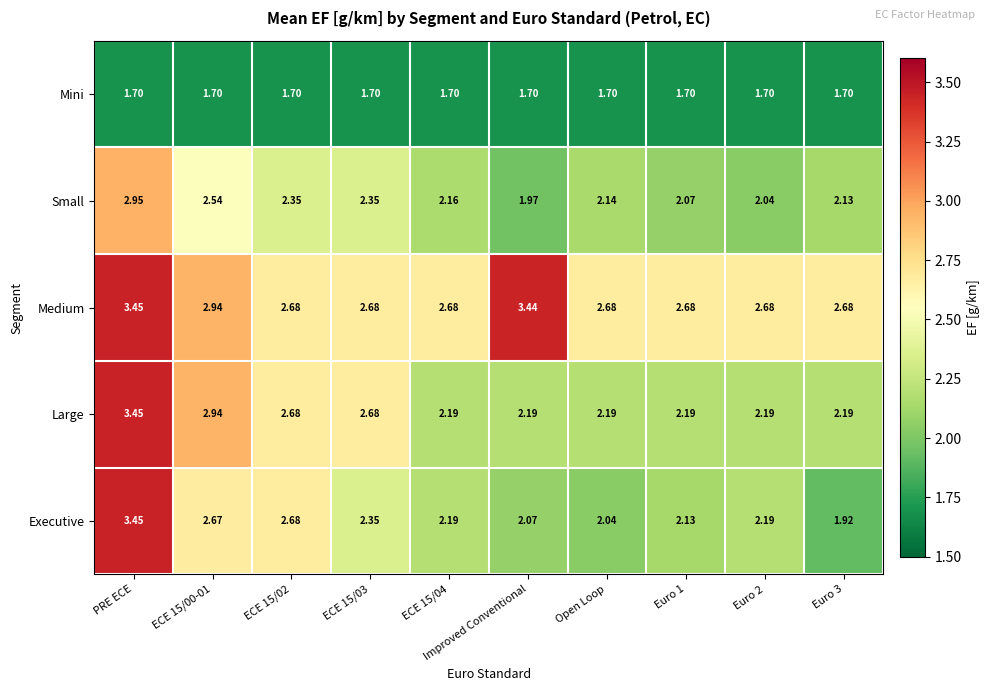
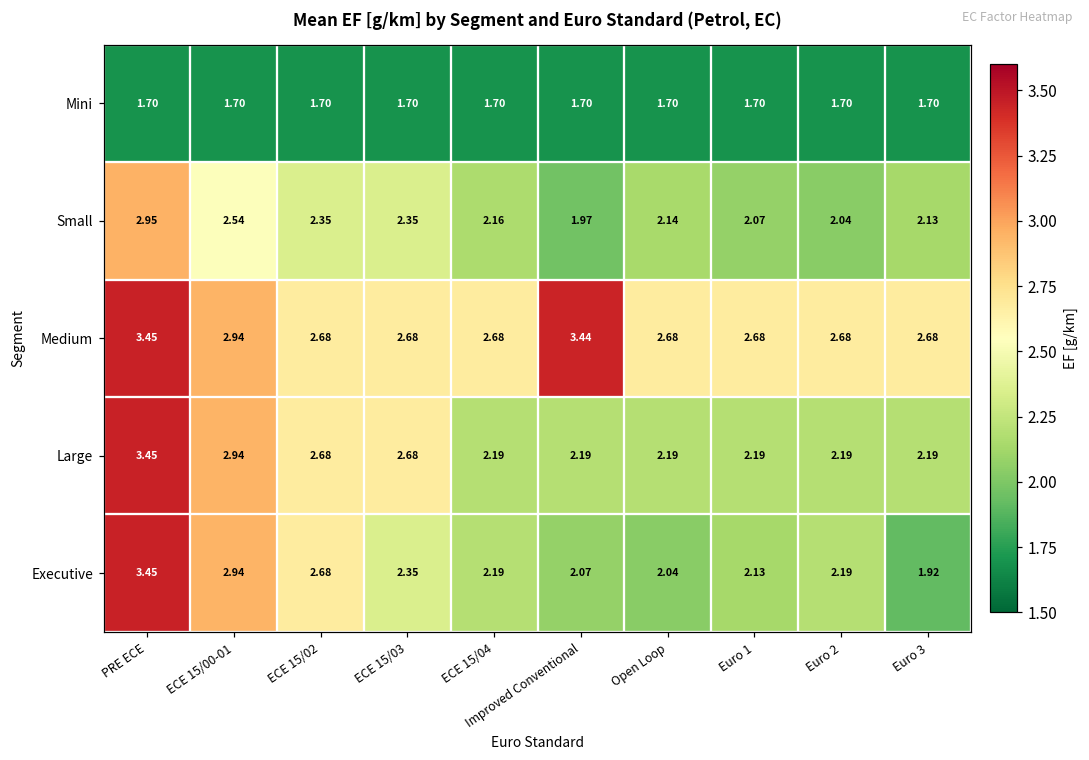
  {
    "Mini": {
      "PRE ECE": 1.70,
      "ECE 15/00-01": 1.70,
      "ECE 15/02": 1.70,
      "ECE 15/03": 1.70,
      "ECE 15/04": 1.70,
      "Improved Conventional": 1.70,
      "Open Loop": 1.70,
      "Euro 1": 1.70,
      "Euro 2": 1.70,
      "Euro 3": 1.70
    },
    "Small": {
      "PRE ECE": 2.95,
      "ECE 15/00-01": 2.54,
      "ECE 15/02": 2.35,
      "ECE 15/03": 2.35,
      "ECE 15/04": 2.16,
      "Improved Conventional": 1.97,
      "Open Loop": 2.14,
      "Euro 1": 2.07,
      "Euro 2": 2.04,
      "Euro 3": 2.13
    },
    "Medium": {
      "PRE ECE": 3.45,
      "ECE 15/00-01": 2.94,
      "ECE 15/02": 2.68,
      "ECE 15/03": 2.68,
      "ECE 15/04": 2.68,
      "Improved Conventional": 3.44,
      "Open Loop": 2.68,
      "Euro 1": 2.68,
      "Euro 2": 2.68,
      "Euro 3": 2.68
    },
    "Large": {
      "PRE ECE": 3.45,
      "ECE 15/00-01": 2.94,
      "ECE 15/02": 2.68,
      "ECE 15/03": 2.68,
      "ECE 15/04": 2.19,
      "Improved Conventional": 2.19,
      "Open Loop": 2.19,
      "Euro 1": 2.19,
      "Euro 2": 2.19,
      "Euro 3": 2.19
    },
    "Executive": {
      "PRE ECE": 3.45,
-     "ECE 15/00-01": 2.67,
+     "ECE 15/00-01": 2.94,
      "ECE 15/02": 2.68,
      "ECE 15/03": 2.35,
      "ECE 15/04": 2.19,
      "Improved Conventional": 2.07,
      "Open Loop": 2.04,
      "Euro 1": 2.13,
      "Euro 2": 2.19,
      "Euro 3": 1.92
    }
  }
